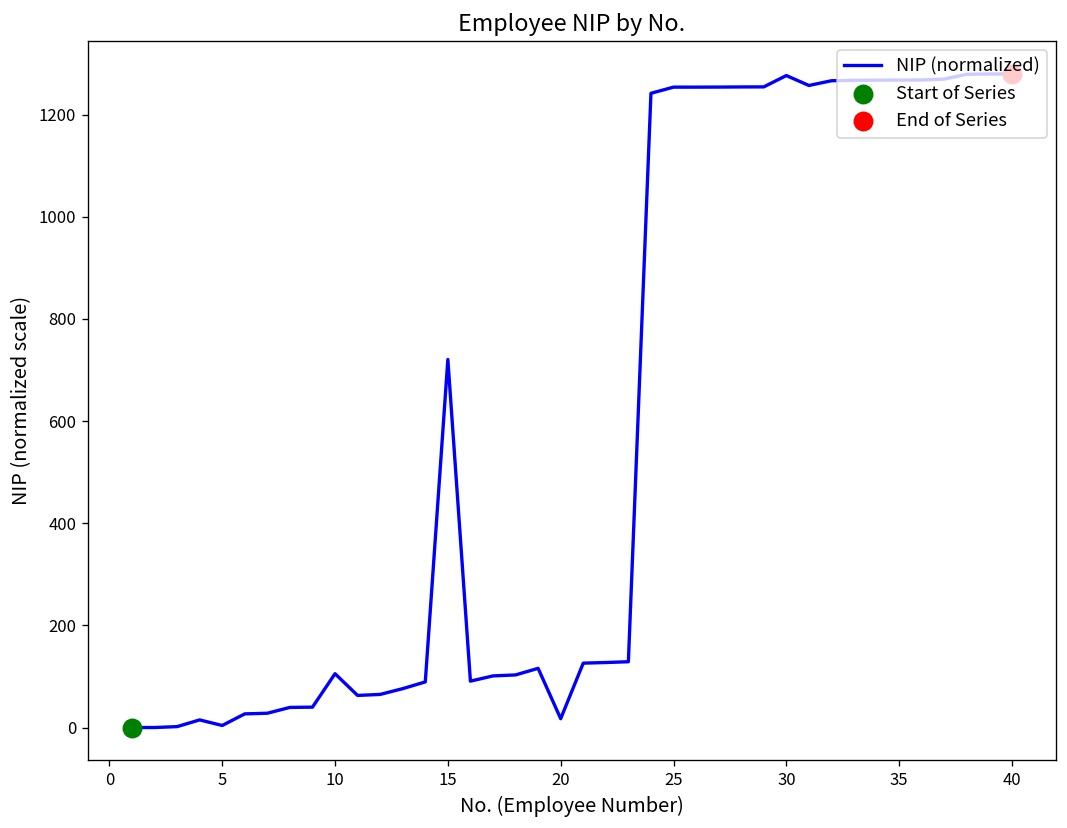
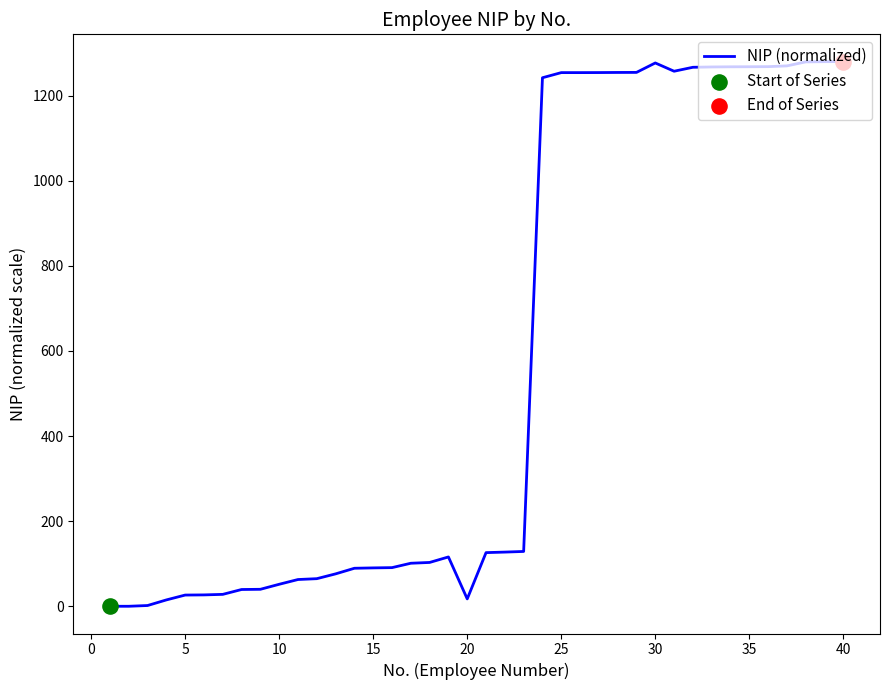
  {
    "NIP (normalized)": {
-     "5": 0,
-     "10": 110,
-     "15": 720,
+     "5": 30,
+     "10": 50,
+     "15": 90,
      "20": 20,
      "25": 1250,
      "30": 1280
    }
  }
